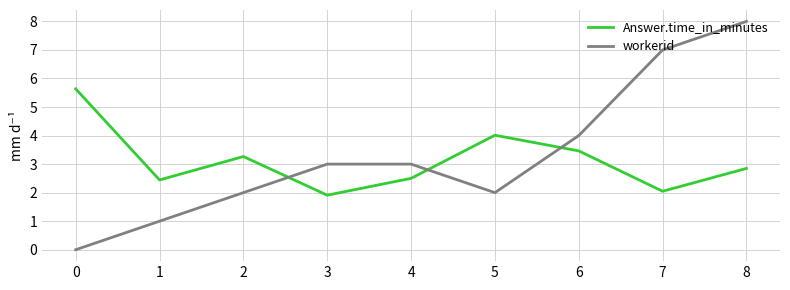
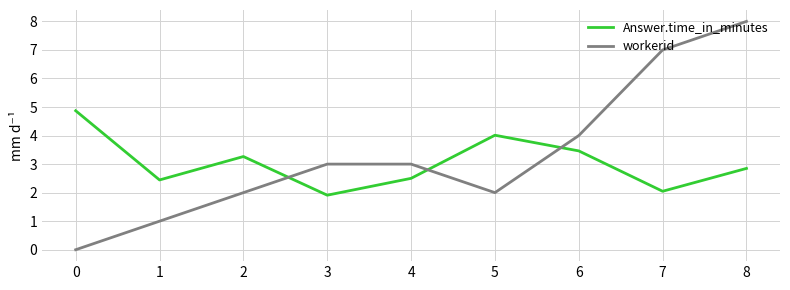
  {
    "Answer.time_in_minutes": {
-     "0": 5.6,
+     "0": 4.9,
      "1": 2.4,
      "2": 3.3,
      "3": 1.9,
      "4": 2.5,
      "5": 4.0,
      "6": 3.5,
      "7": 2.0,
      "8": 2.8
    },
    "workerid": {
      "0": 0.0,
      "1": 1.0,
      "2": 2.0,
      "3": 3.0,
      "4": 3.0,
      "5": 2.0,
      "6": 4.0,
      "7": 7.0,
      "8": 8.0
    }
  }
